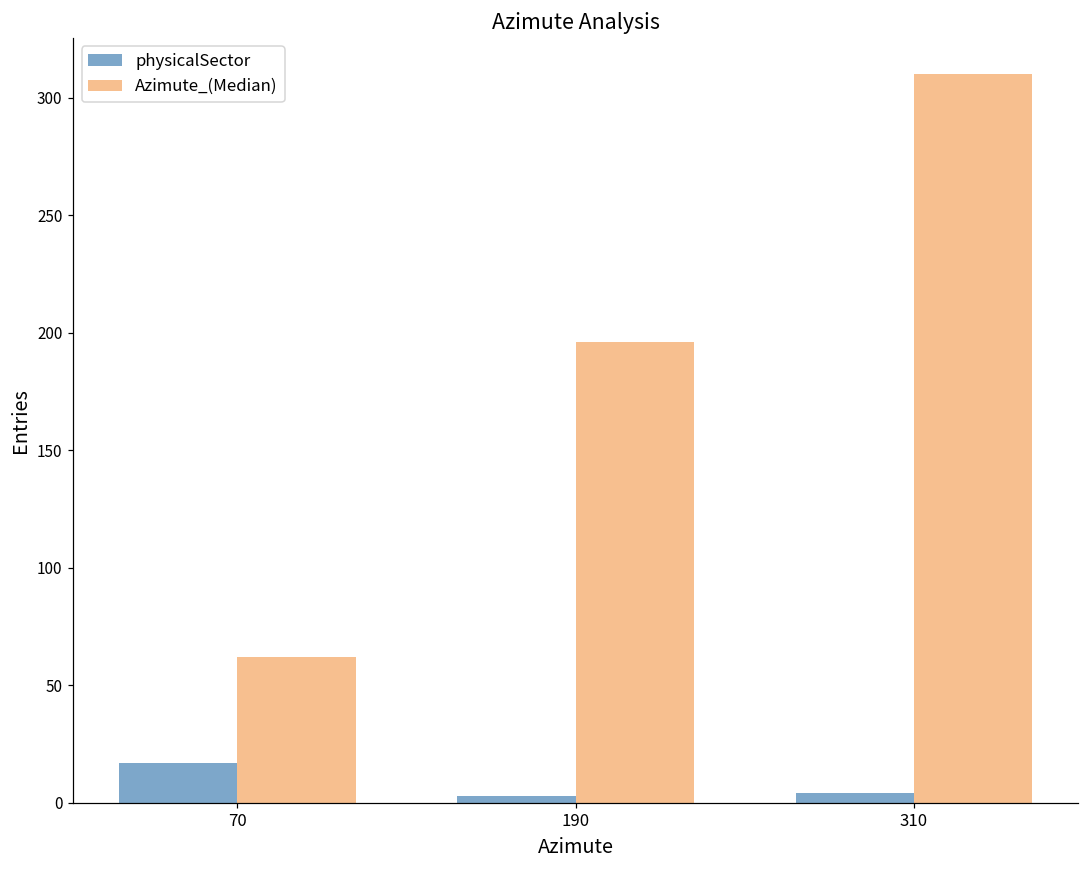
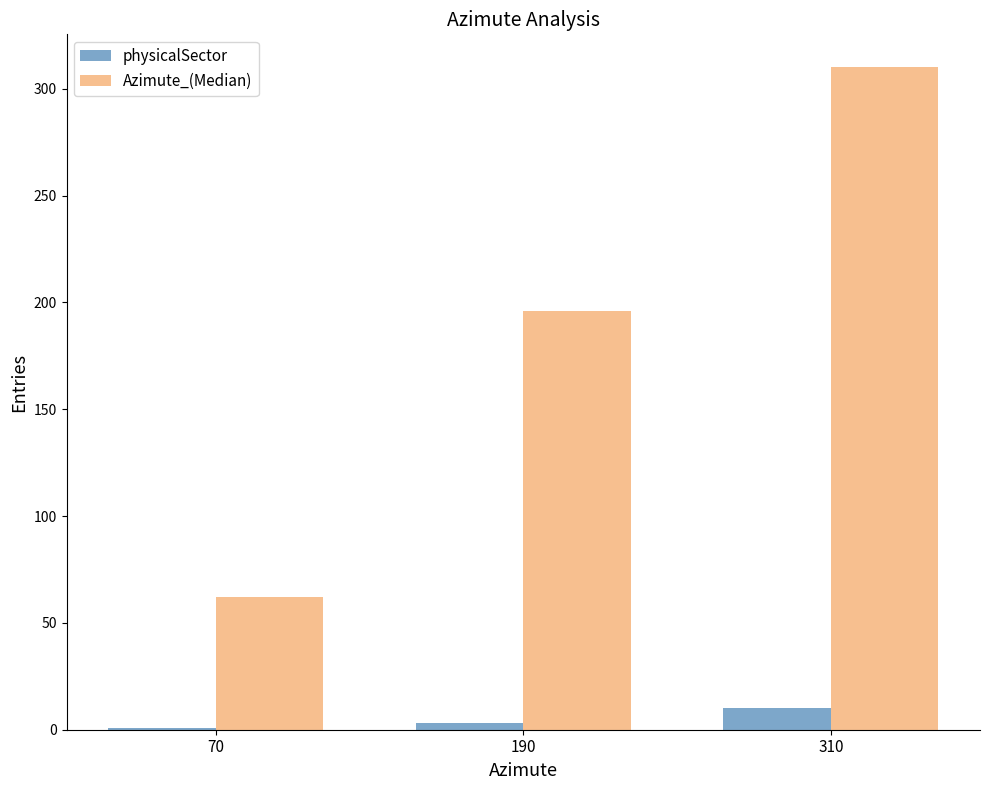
  {
    "physicalSector": {
-     "70": 17,
+     "70": 1,
      "190": 3,
-     "310": 4
+     "310": 10
    },
    "Azimute_(Median)": {
      "70": 62,
      "190": 196,
      "310": 310
    }
  }
